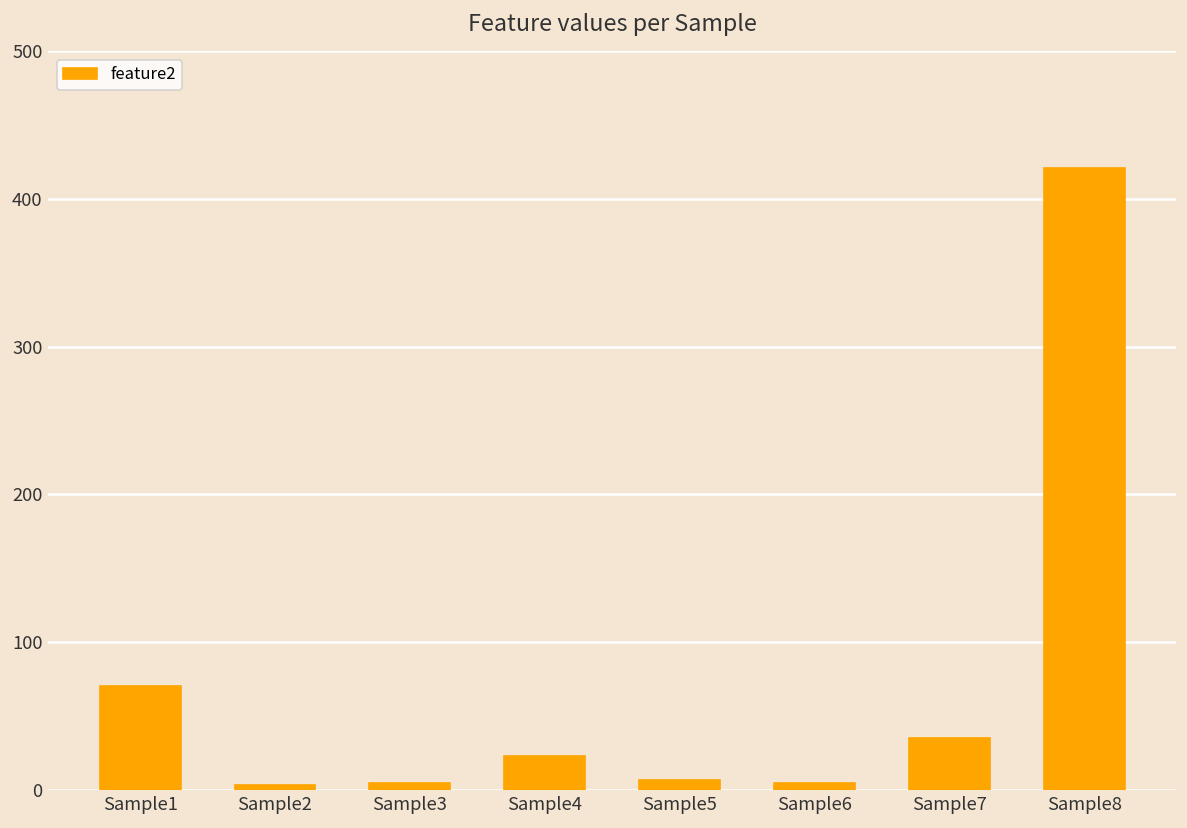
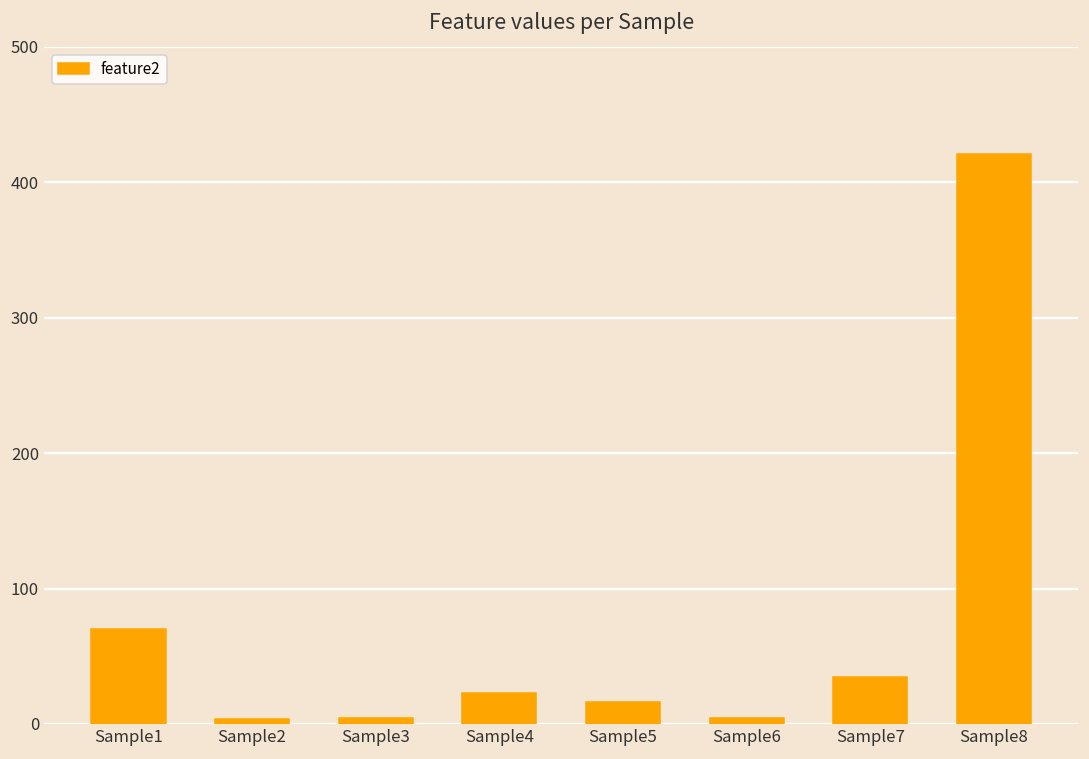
  {
    "Sample1": 70,
    "Sample2": 3,
    "Sample3": 5,
    "Sample4": 23,
-   "Sample5": 7,
+   "Sample5": 17,
    "Sample6": 5,
    "Sample7": 35,
    "Sample8": 421
  }
